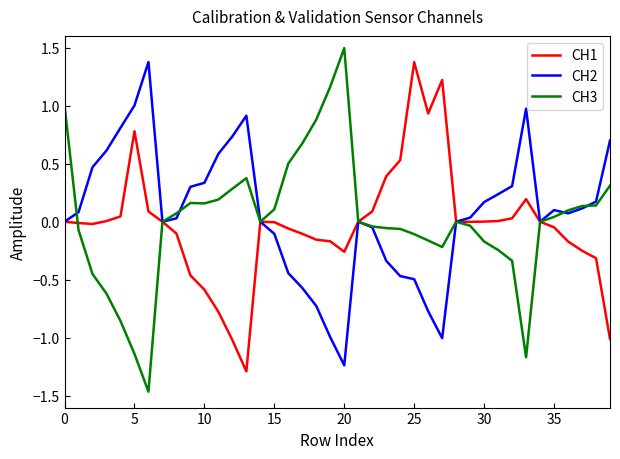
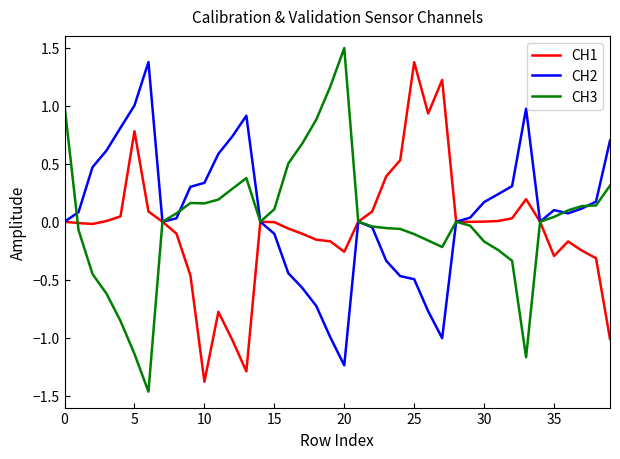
  {
    "CH1": {
      "5": 0.78,
-     "10": -0.59,
+     "10": -1.38,
      "15": 0.00,
      "20": -0.26,
      "25": 1.37,
      "30": 0.00,
-     "35": -0.05
+     "35": -0.29
    },
    "CH2": {
      "5": 1.00,
      "10": 0.34,
      "15": -0.10,
      "20": -1.24,
      "25": -0.49,
      "30": 0.17,
      "35": 0.10
    },
    "CH3": {
      "0": 1.00,
      "5": -1.14,
      "10": 0.16,
      "15": 0.11,
      "20": 1.49,
      "25": -0.11,
      "30": -0.17,
      "35": 0.04
    }
  }
